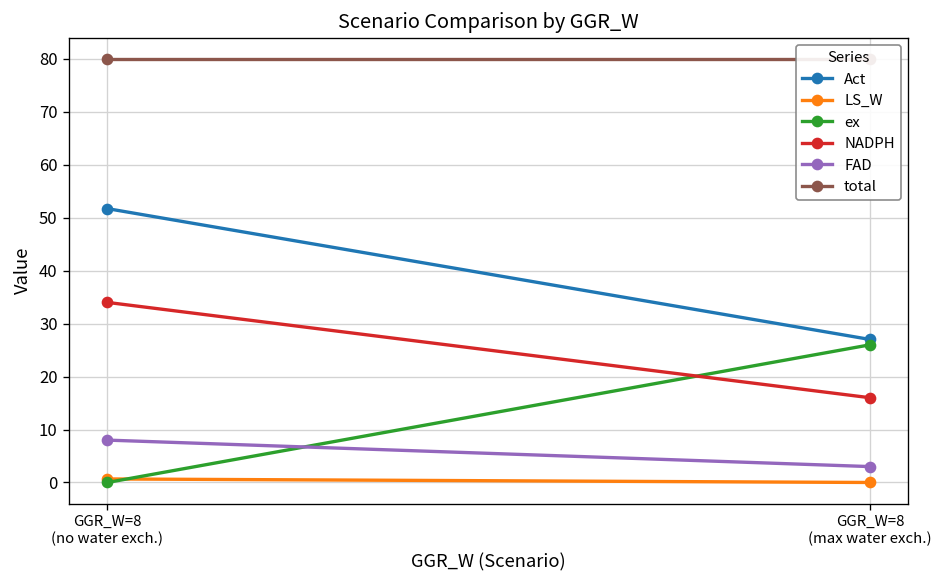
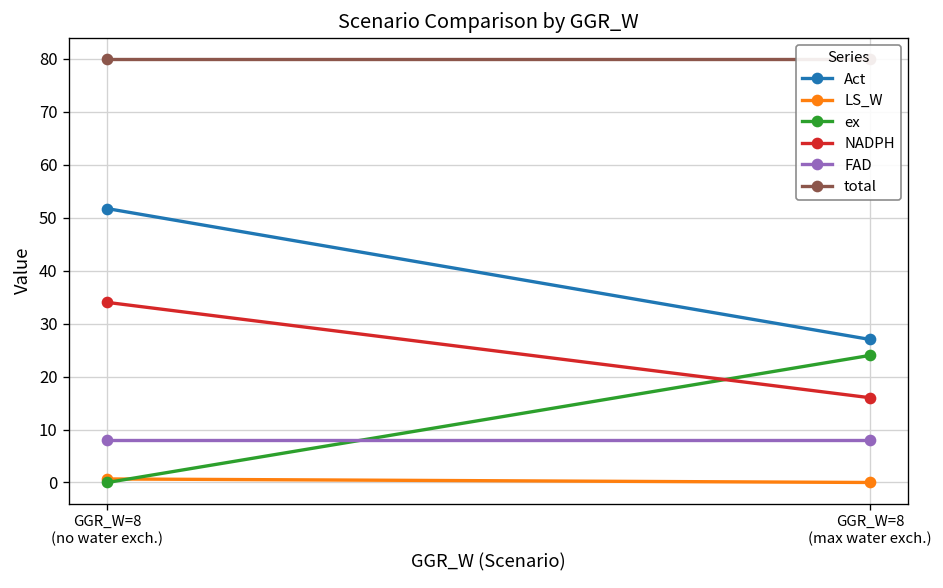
  {
    "Act": {
      "GGR_W=8 (no water exch.)": 52,
      "GGR_W=8 (max water exch.)": 27
    },
    "LS_W": {
      "GGR_W=8 (no water exch.)": 1,
      "GGR_W=8 (max water exch.)": 0
    },
    "ex": {
      "GGR_W=8 (no water exch.)": 0,
-     "GGR_W=8 (max water exch.)": 26
+     "GGR_W=8 (max water exch.)": 24
    },
    "NADPH": {
      "GGR_W=8 (no water exch.)": 34,
      "GGR_W=8 (max water exch.)": 16
    },
    "FAD": {
      "GGR_W=8 (no water exch.)": 8,
-     "GGR_W=8 (max water exch.)": 3
+     "GGR_W=8 (max water exch.)": 8
    },
    "total": {
      "GGR_W=8 (no water exch.)": 80
    }
  }
